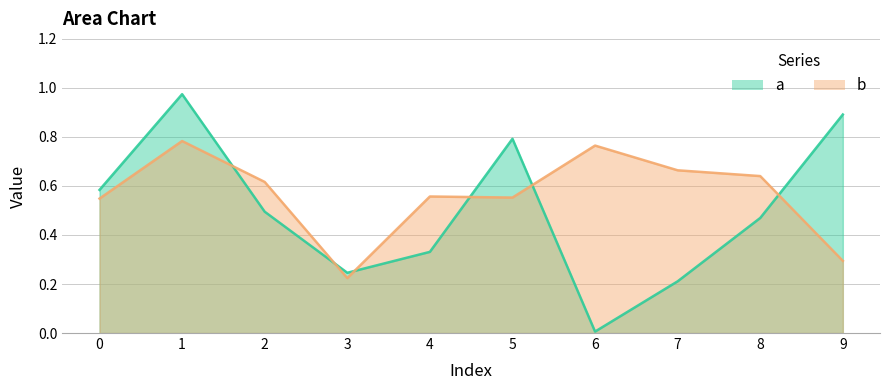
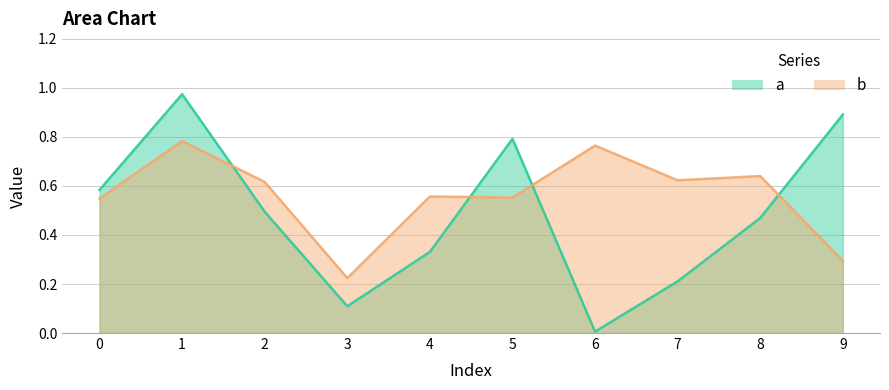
  {
    "a": {
      "0": 0.58,
      "1": 0.97,
      "2": 0.49,
-     "3": 0.25,
+     "3": 0.11,
      "4": 0.33,
      "5": 0.79,
      "6": 0.01,
      "7": 0.21,
      "8": 0.47,
      "9": 0.89
    },
    "b": {
      "0": 0.55,
      "1": 0.78,
      "2": 0.62,
      "3": 0.22,
      "4": 0.56,
      "5": 0.55,
      "6": 0.76,
-     "7": 0.66,
+     "7": 0.62,
      "8": 0.64,
      "9": 0.29
    }
  }
